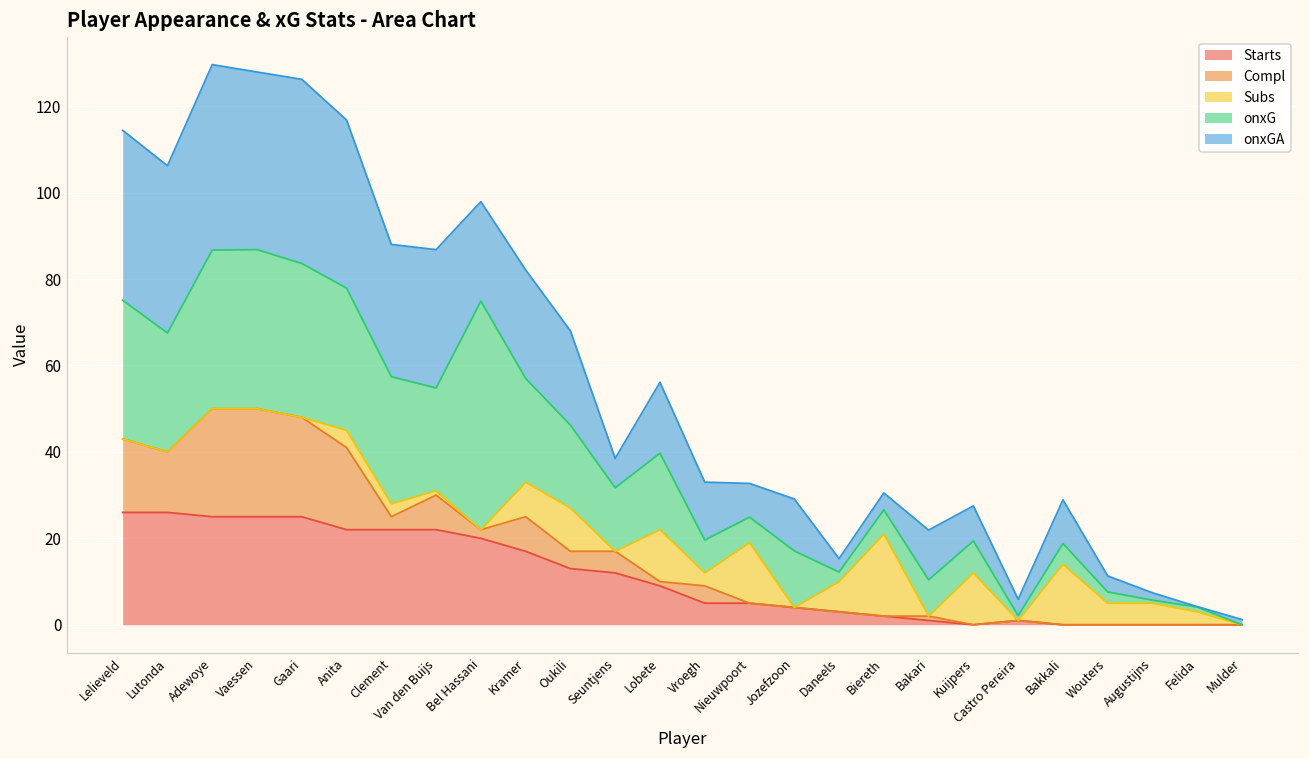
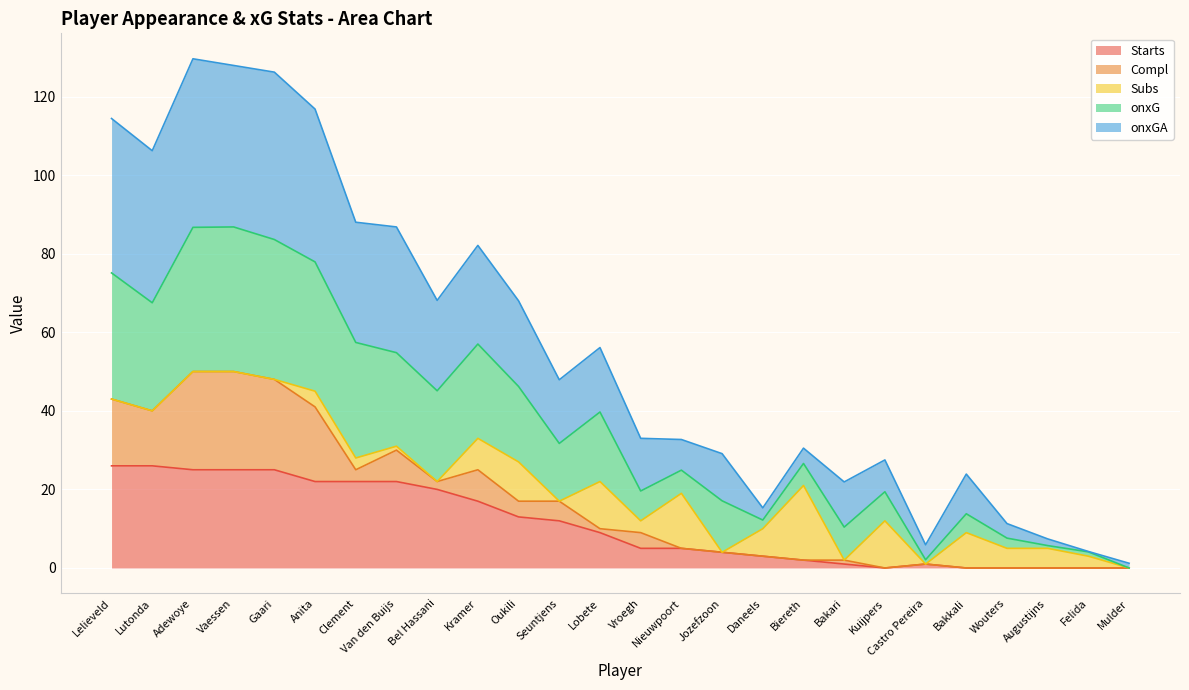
  {
    "Subs": {
      "Anita": 4,
      "Clement": 3,
      "Van den Buijs": 1,
      "Kramer": 8,
      "Oukili": 10,
      "Lobete": 12,
      "Vroegh": 3,
      "Nieuwpoort": 14,
      "Daneels": 7,
      "Biereth": 19,
      "Kuijpers": 12,
-     "Bakkali": 14,
+     "Bakkali": 9,
      "Wouters": 5,
      "Augustijns": 5,
      "Felida": 3
    },
    "onxG": {
      "Lelieveld": 32,
      "Lutonda": 28,
      "Adewoye": 37,
      "Vaessen": 37,
      "Gaari": 36,
      "Anita": 33,
      "Clement": 29,
      "Van den Buijs": 24,
-     "Bel Hassani": 53,
+     "Bel Hassani": 23,
      "Kramer": 24,
      "Oukili": 19,
      "Seuntjens": 15,
      "Lobete": 18,
      "Vroegh": 8,
      "Nieuwpoort": 6,
      "Jozefzoon": 13,
      "Daneels": 2,
      "Biereth": 6,
      "Bakari": 8,
      "Kuijpers": 7,
      "Castro Pereira": 1,
      "Bakkali": 5,
      "Wouters": 3,
      "Augustijns": 1
    },
    "onxGA": {
      "Lelieveld": 39,
      "Lutonda": 39,
      "Adewoye": 43,
      "Vaessen": 41,
      "Gaari": 43,
      "Anita": 39,
      "Clement": 31,
      "Van den Buijs": 32,
      "Bel Hassani": 23,
      "Kramer": 25,
      "Oukili": 22,
-     "Seuntjens": 7,
+     "Seuntjens": 16,
      "Lobete": 16,
      "Vroegh": 13,
      "Nieuwpoort": 8,
      "Jozefzoon": 12,
      "Daneels": 3,
      "Biereth": 4,
      "Bakari": 11,
      "Kuijpers": 8,
      "Castro Pereira": 4,
      "Bakkali": 10,
      "Wouters": 4,
      "Augustijns": 2,
      "Mulder": 1
    }
  }
